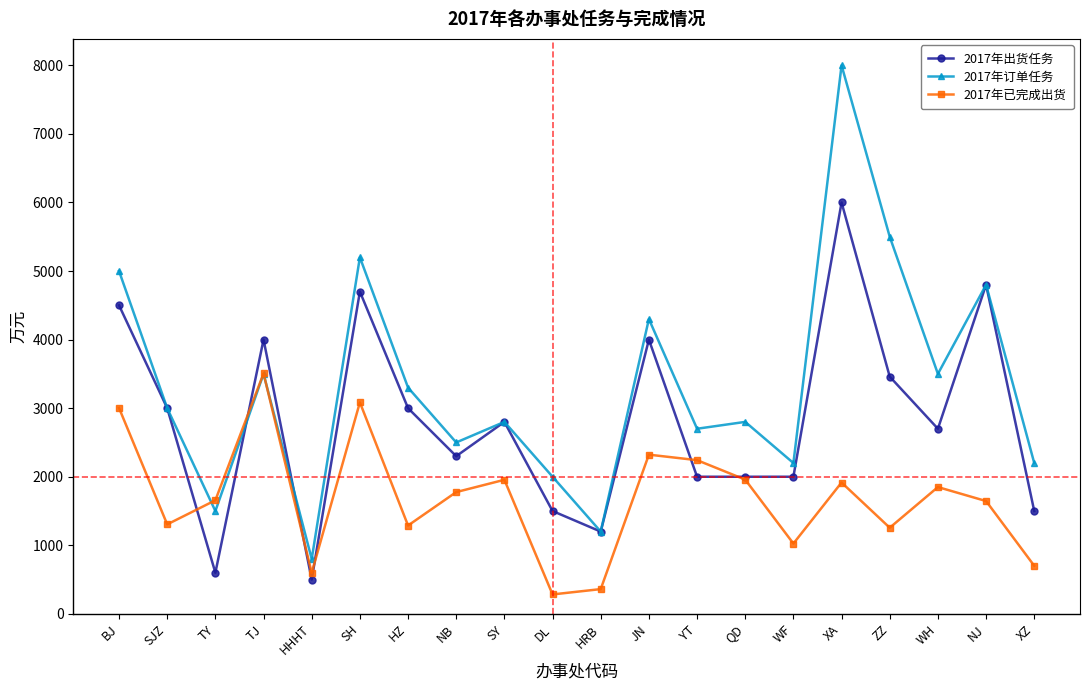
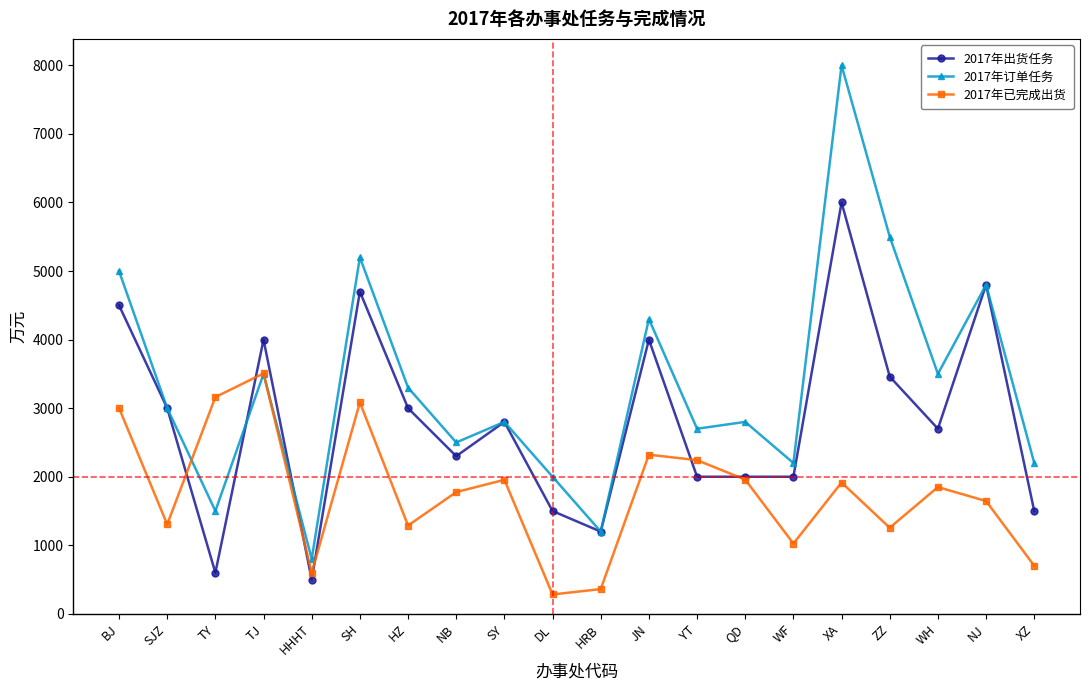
  {
    "2017年出货任务": {
      "BJ": 4500,
      "TY": 600,
      "TJ": 4000,
      "HHHT": 500,
      "SH": 4700,
      "HZ": 3000,
      "NB": 2300,
      "DL": 1500,
      "JN": 4000,
      "YT": 2000,
      "QD": 2000,
      "WF": 2000,
      "XA": 6000,
      "ZZ": 3500,
      "WH": 2700,
      "XZ": 1500
    },
    "2017年订单任务": {
      "BJ": 5000,
      "TY": 1500,
      "HHHT": 800,
      "SH": 5200,
      "HZ": 3300,
      "NB": 2500,
      "DL": 2000,
      "JN": 4300,
      "YT": 2700,
      "QD": 2800,
      "WF": 2200,
      "XA": 8000,
      "ZZ": 5500,
      "WH": 3500,
      "XZ": 2200
    },
    "2017年已完成出货": {
      "BJ": 3000,
      "SJZ": 1300,
-     "TY": 1700,
+     "TY": 3200,
      "HHHT": 600,
      "SH": 3100,
      "HZ": 1300,
      "NB": 1800,
      "SY": 2000,
      "DL": 300,
      "HRB": 400,
      "JN": 2300,
      "YT": 2200,
      "QD": 2000,
      "WF": 1000,
      "XA": 1900,
      "ZZ": 1300,
      "WH": 1800,
      "NJ": 1600,
      "XZ": 700
    }
  }
